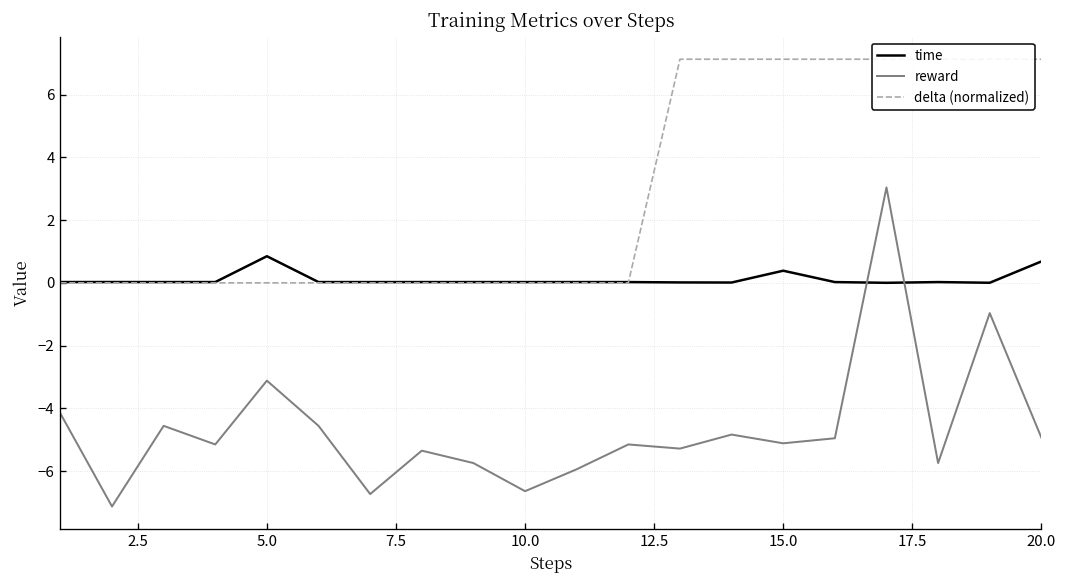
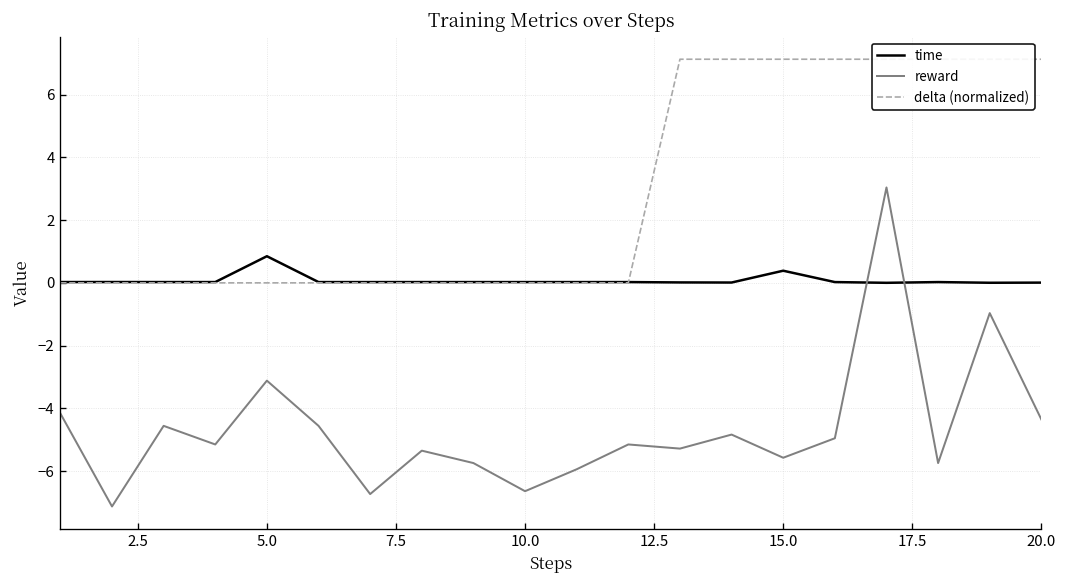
  {
    "time": {
      "5.0": 0.8,
      "15.0": 0.4,
-     "20.0": 0.7
+     "20.0": 0.0
    },
    "reward": {
      "5.0": -3.1,
      "10.0": -6.6,
-     "15.0": -5.1,
-     "20.0": -4.9
+     "15.0": -5.6,
+     "20.0": -4.4
    },
    "delta (normalized)": {
      "5.0": 0.0,
      "15.0": 7.1,
      "20.0": 7.1
    }
  }
